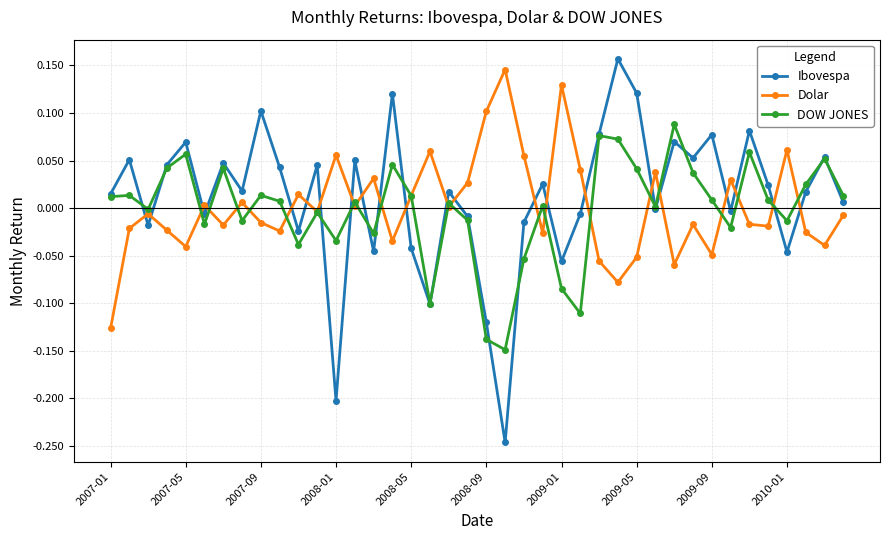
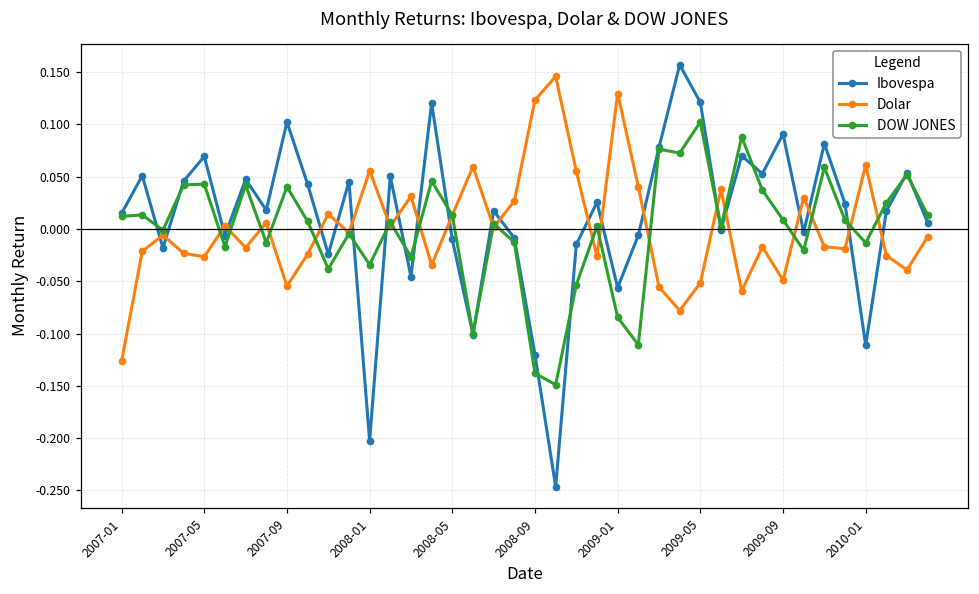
  {
    "Ibovespa": {
      "2007-01": 0.01,
      "2007-05": 0.07,
      "2007-09": 0.10,
      "2008-01": -0.20,
-     "2008-05": -0.04,
+     "2008-05": -0.01,
      "2008-09": -0.12,
      "2009-01": -0.06,
      "2009-05": 0.12,
-     "2009-09": 0.08,
-     "2010-01": -0.05
+     "2009-09": 0.09,
+     "2010-01": -0.11
    },
    "Dolar": {
      "2007-01": -0.13,
-     "2007-05": -0.04,
-     "2007-09": -0.02,
+     "2007-05": -0.03,
+     "2007-09": -0.05,
      "2008-01": 0.06,
-     "2008-09": 0.10,
+     "2008-09": 0.12,
      "2009-01": 0.13,
      "2009-05": -0.05,
      "2009-09": -0.05,
      "2010-01": 0.06
    },
    "DOW JONES": {
      "2007-01": 0.01,
-     "2007-05": 0.06,
-     "2007-09": 0.01,
+     "2007-05": 0.04,
+     "2007-09": 0.04,
      "2008-01": -0.03,
      "2008-09": -0.14,
      "2009-01": -0.08,
-     "2009-05": 0.04,
+     "2009-05": 0.10,
      "2009-09": 0.01,
      "2010-01": -0.01
    }
  }
